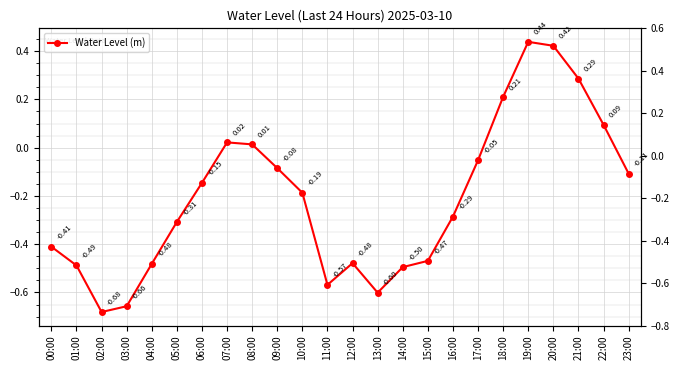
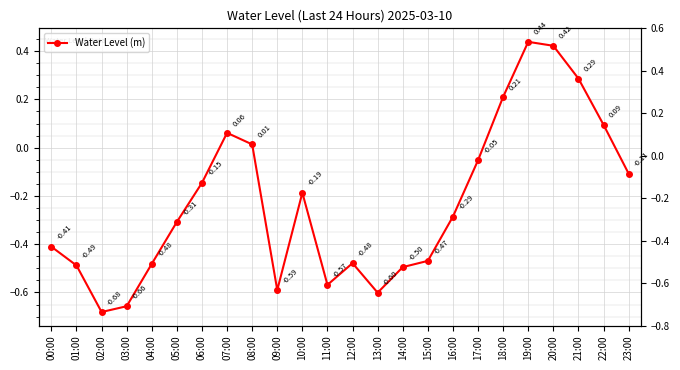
  {
    "00:00": -0.41,
    "01:00": -0.49,
    "02:00": -0.68,
    "03:00": -0.66,
    "04:00": -0.48,
    "05:00": -0.31,
    "06:00": -0.15,
-   "07:00": 0.02,
+   "07:00": 0.06,
    "08:00": 0.01,
-   "09:00": -0.08,
+   "09:00": -0.59,
    "10:00": -0.19,
    "11:00": -0.57,
    "12:00": -0.48,
    "13:00": -0.60,
    "14:00": -0.50,
    "15:00": -0.47,
    "16:00": -0.29,
    "17:00": -0.05,
    "18:00": 0.21,
    "19:00": 0.44,
    "20:00": 0.42,
    "21:00": 0.29,
    "22:00": 0.09,
    "23:00": -0.11
  }
